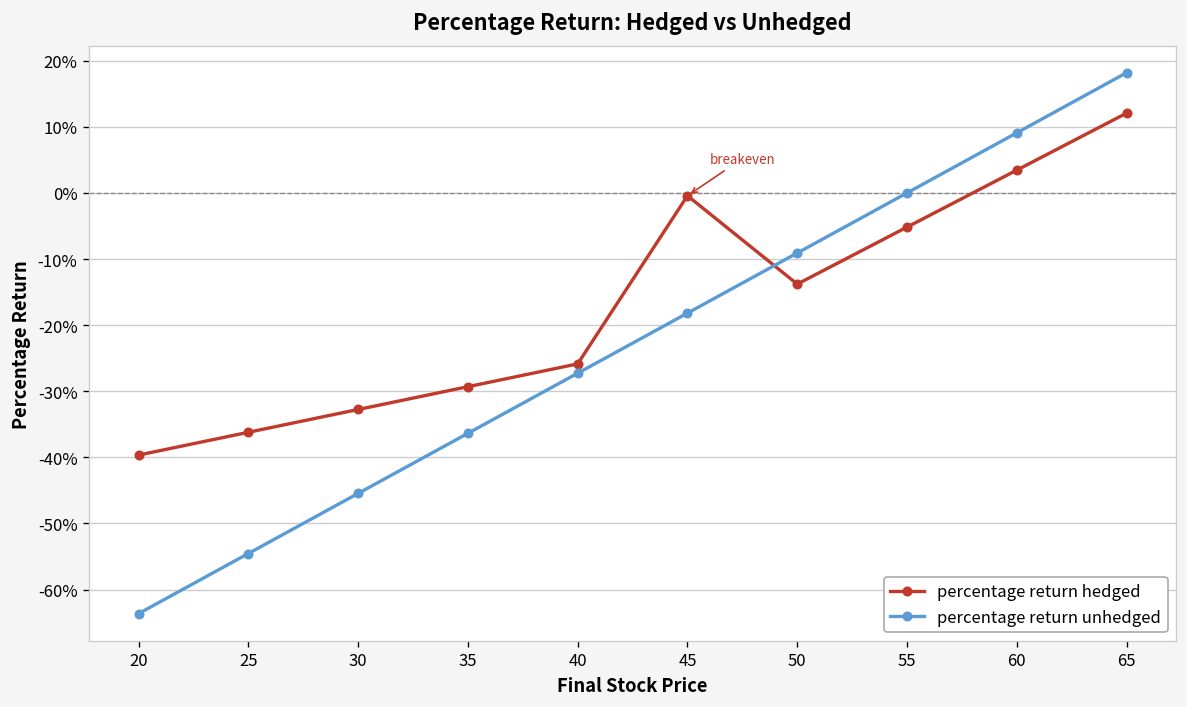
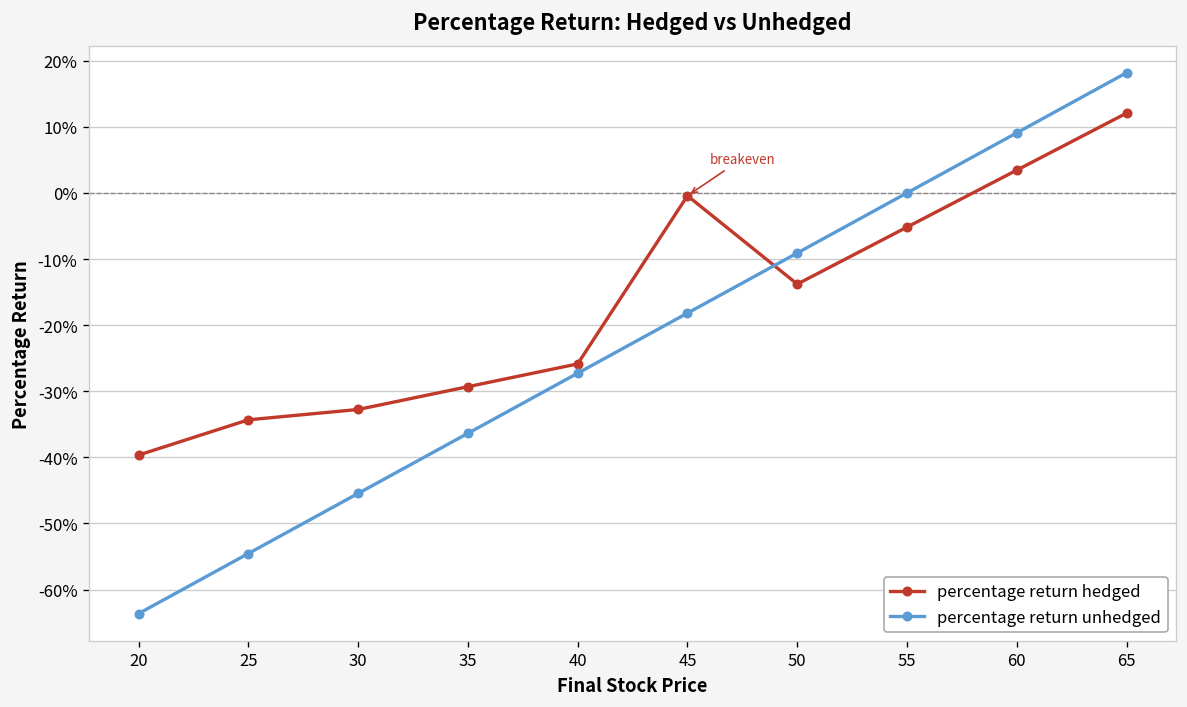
  {
    "percentage return hedged": {
      "20": "-40%",
-     "25": "-36%",
+     "25": "-34%",
      "30": "-33%",
      "35": "-29%",
      "40": "-26%",
      "45": "0%",
      "50": "-14%",
      "55": "-5%",
      "60": "3%",
      "65": "12%"
    },
    "percentage return unhedged": {
      "20": "-64%",
      "25": "-55%",
      "30": "-45%",
      "35": "-36%",
      "40": "-27%",
      "45": "-18%",
      "50": "-9%",
      "55": "0%",
      "60": "9%",
      "65": "18%"
    }
  }
